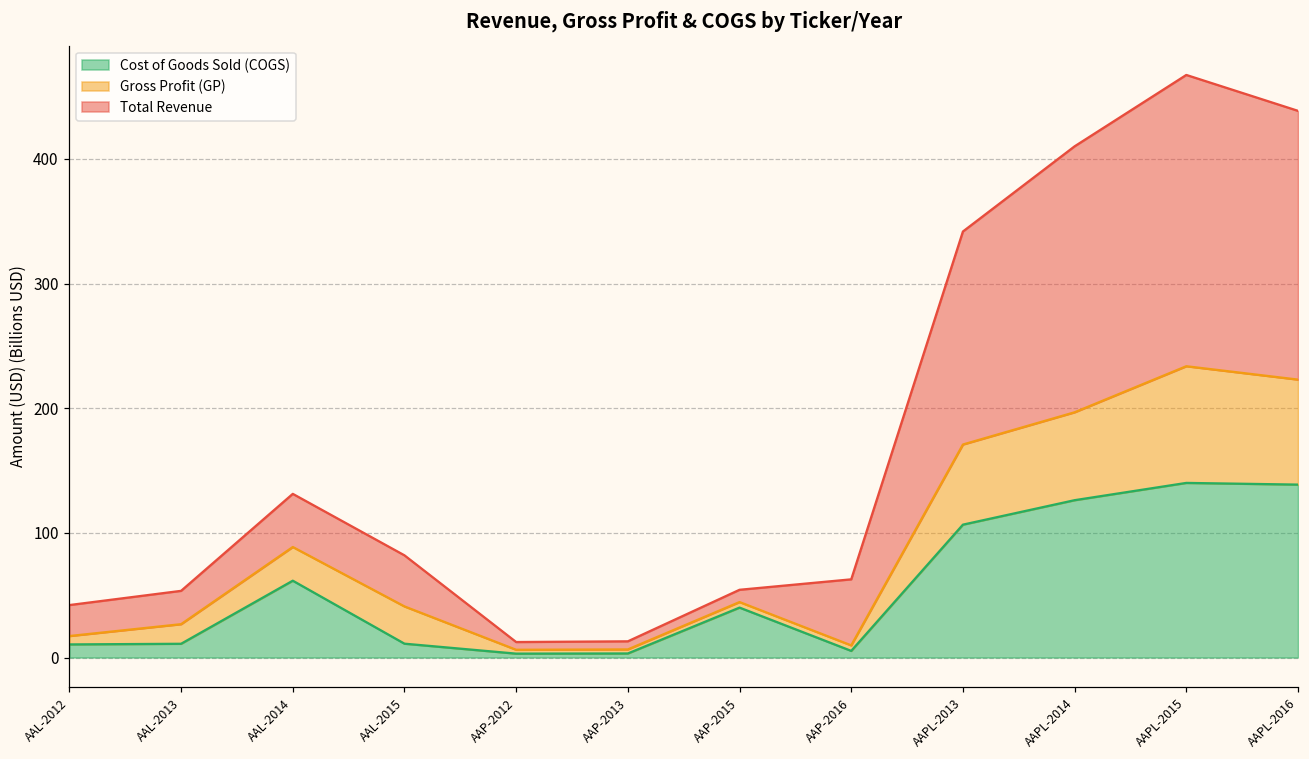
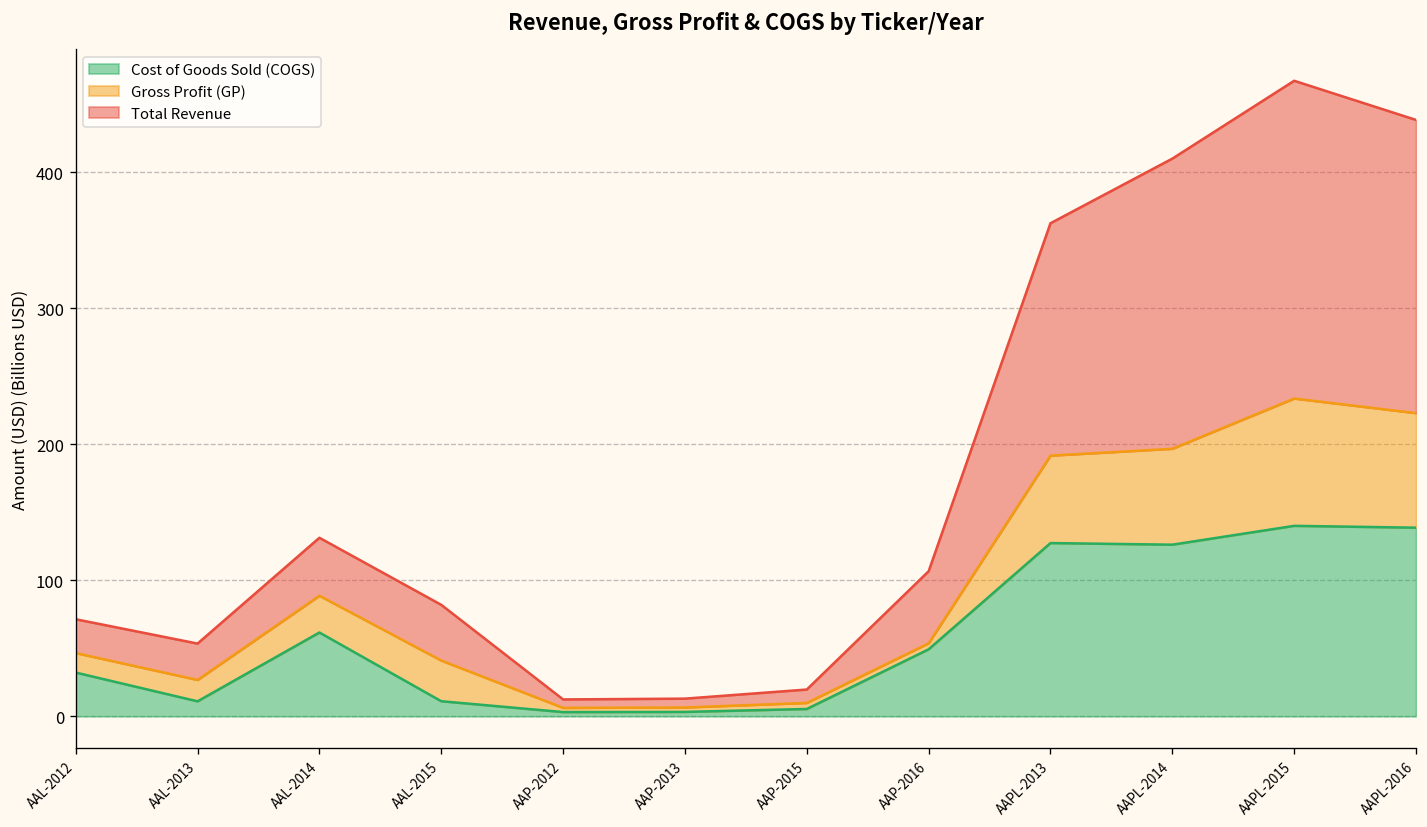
  {
    "Cost of Goods Sold (COGS)": {
-     "AAL-2012": 10,
+     "AAL-2012": 32,
      "AAL-2013": 11,
      "AAL-2014": 62,
      "AAL-2015": 11,
      "AAP-2012": 3,
      "AAP-2013": 3,
-     "AAP-2015": 40,
-     "AAP-2016": 5,
-     "AAPL-2013": 107,
+     "AAP-2015": 5,
+     "AAP-2016": 49,
+     "AAPL-2013": 127,
      "AAPL-2014": 126,
      "AAPL-2015": 140,
      "AAPL-2016": 139
    },
    "Gross Profit (GP)": {
-     "AAL-2012": 7,
+     "AAL-2012": 14,
      "AAL-2013": 16,
      "AAL-2014": 27,
      "AAL-2015": 30,
      "AAP-2012": 3,
      "AAP-2013": 3,
      "AAP-2015": 4,
      "AAP-2016": 4,
      "AAPL-2013": 64,
      "AAPL-2014": 71,
      "AAPL-2015": 94,
      "AAPL-2016": 84
    },
    "Total Revenue": {
      "AAL-2012": 25,
      "AAL-2013": 27,
      "AAL-2014": 43,
      "AAL-2015": 41,
      "AAP-2012": 6,
      "AAP-2013": 6,
      "AAP-2015": 10,
      "AAP-2016": 53,
      "AAPL-2013": 171,
      "AAPL-2014": 213,
      "AAPL-2015": 234,
      "AAPL-2016": 216
    }
  }
